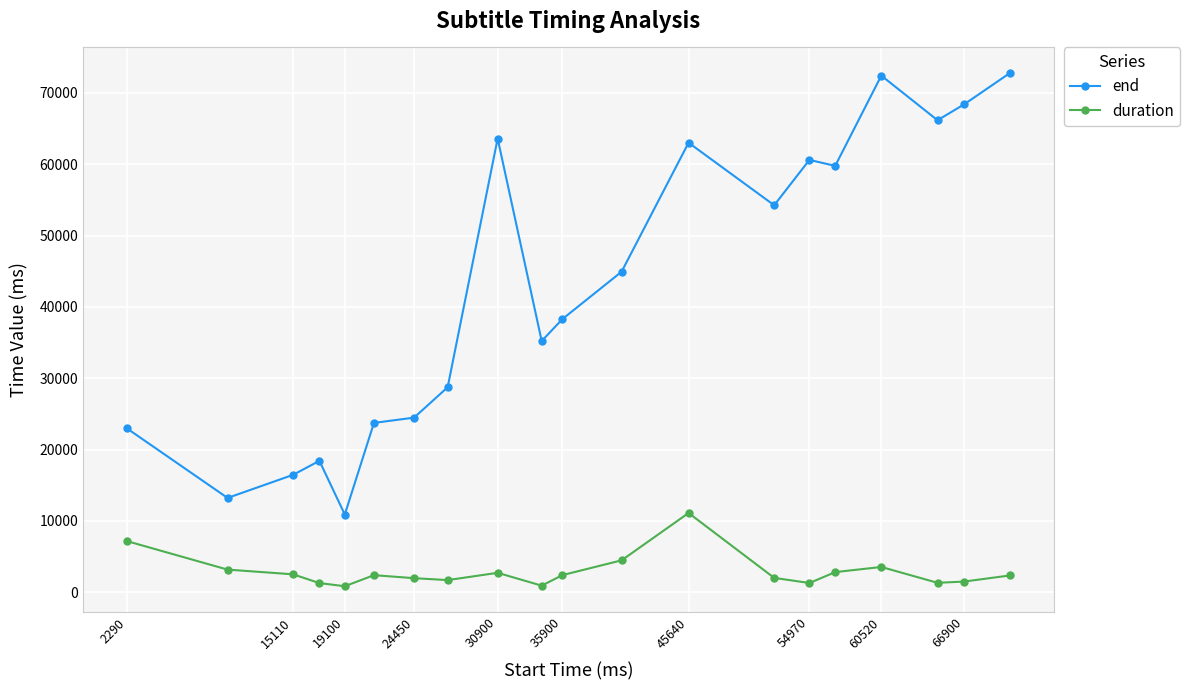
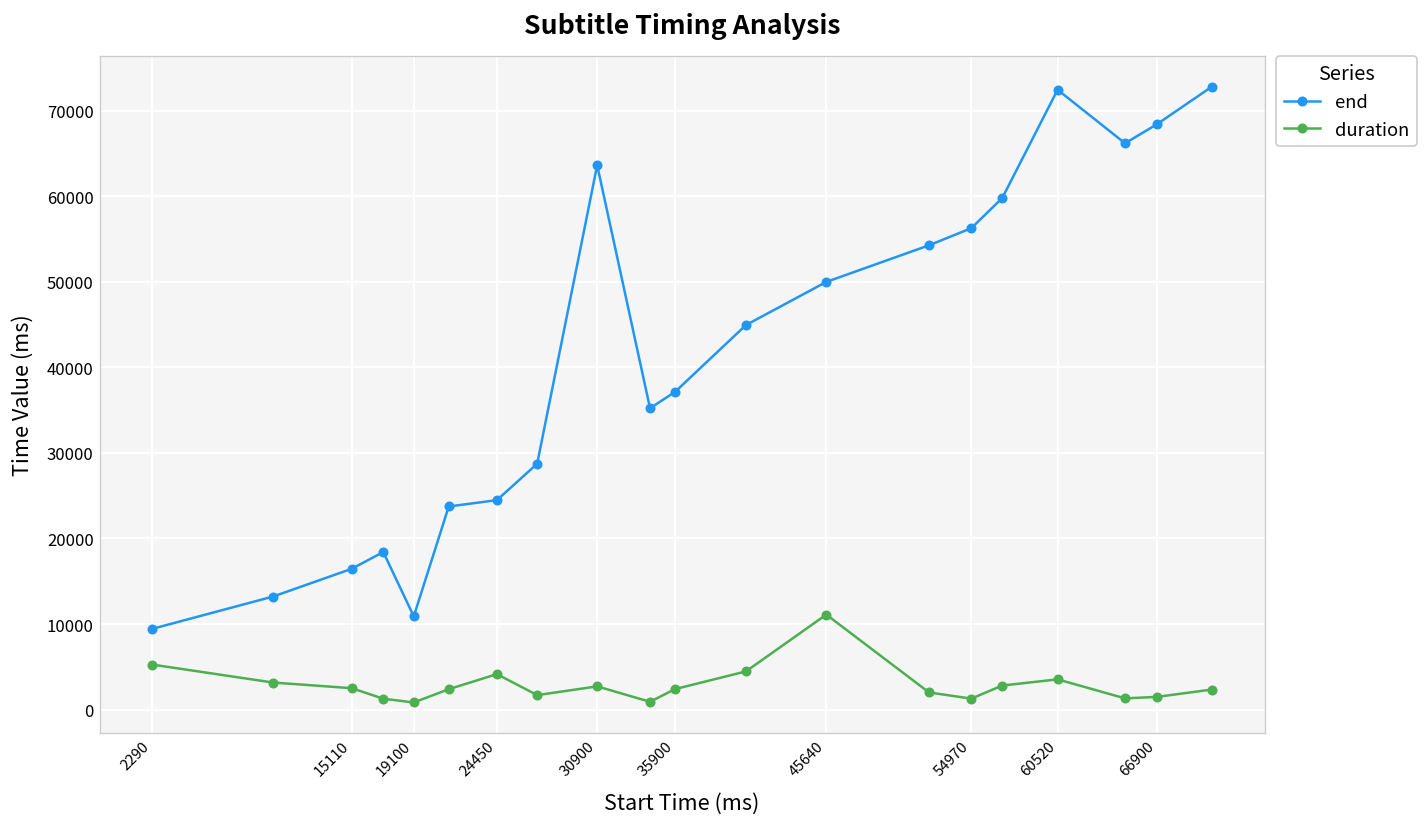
  {
    "end": {
-     "2290": 23000,
+     "2290": 9000,
      "15110": 16000,
      "19100": 11000,
      "24450": 24000,
      "30900": 64000,
-     "35900": 38000,
-     "45640": 63000,
-     "54970": 61000,
+     "35900": 37000,
+     "45640": 50000,
+     "54970": 56000,
      "60520": 72000,
      "66900": 68000
    },
    "duration": {
-     "2290": 7000,
+     "2290": 5000,
      "15110": 3000,
      "19100": 1000,
-     "24450": 2000,
+     "24450": 4000,
      "30900": 3000,
      "35900": 2000,
      "45640": 11000,
      "54970": 1000,
      "60520": 4000,
      "66900": 1000
    }
  }
